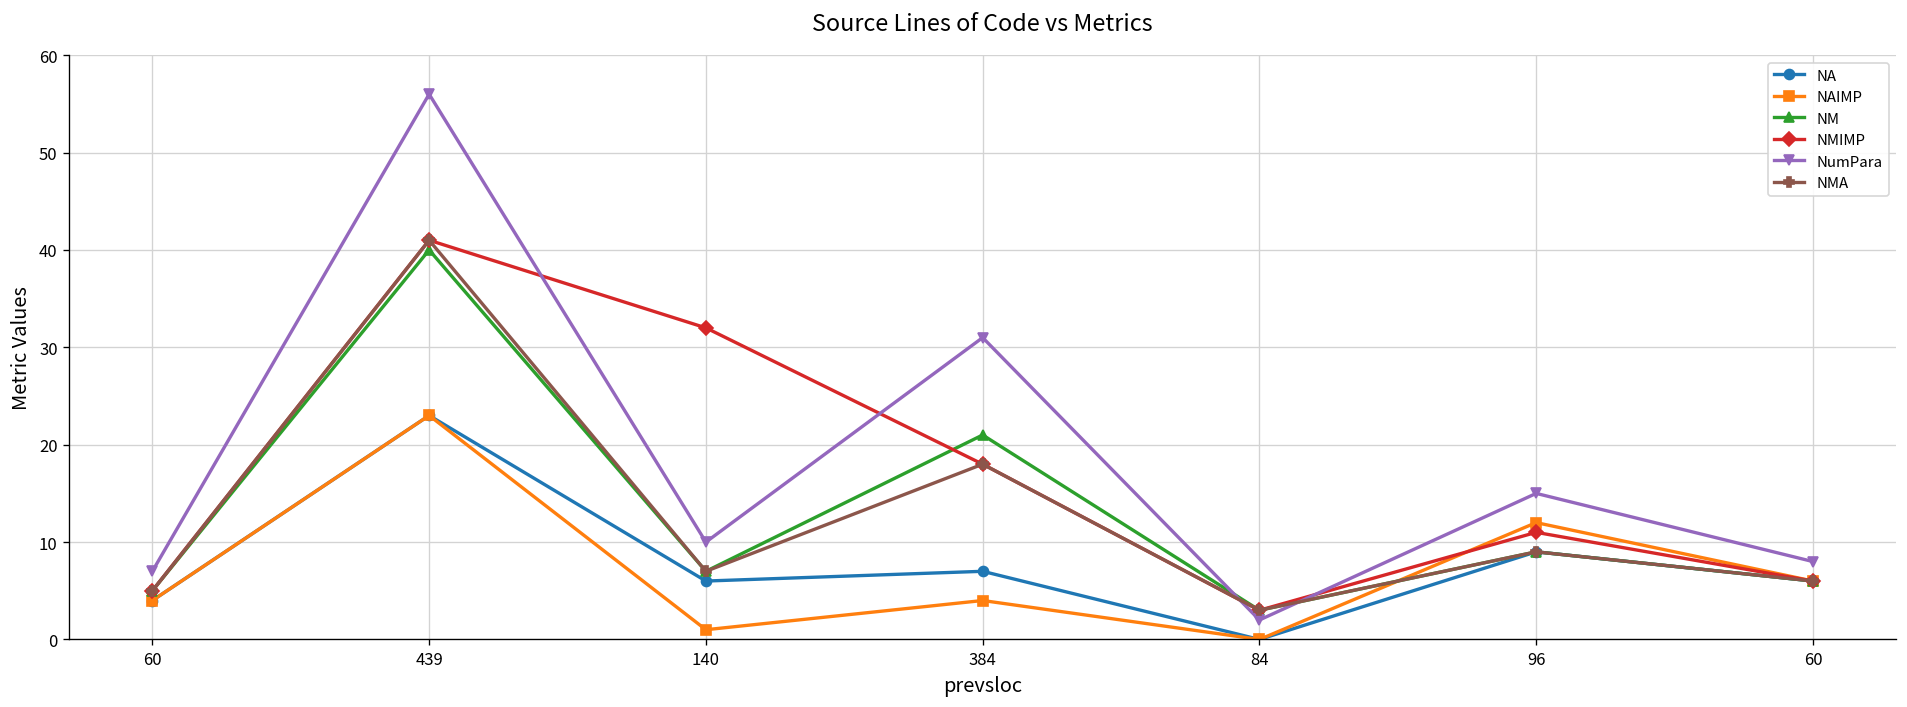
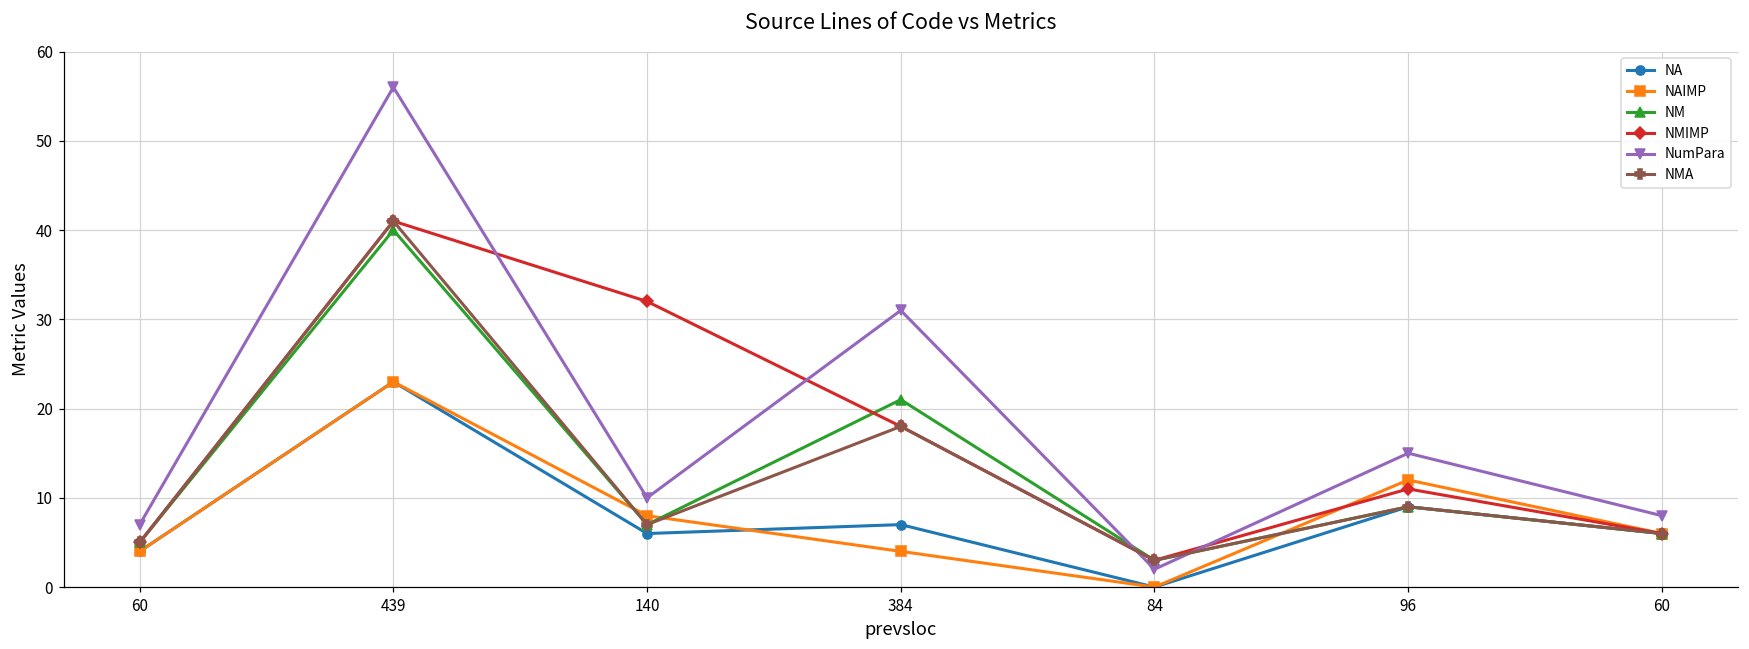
  {
    "NA": {
      "140": 6,
      "384": 7
    },
    "NAIMP": {
-     "140": 1,
+     "140": 8,
      "384": 4,
      "96": 12
    },
    "NM": {
      "439": 40,
      "384": 21
    },
    "NMIMP": {
      "140": 32,
      "96": 11
    },
    "NumPara": {
      "439": 56,
      "140": 10,
      "384": 31,
      "84": 2,
      "96": 15
    }
  }
